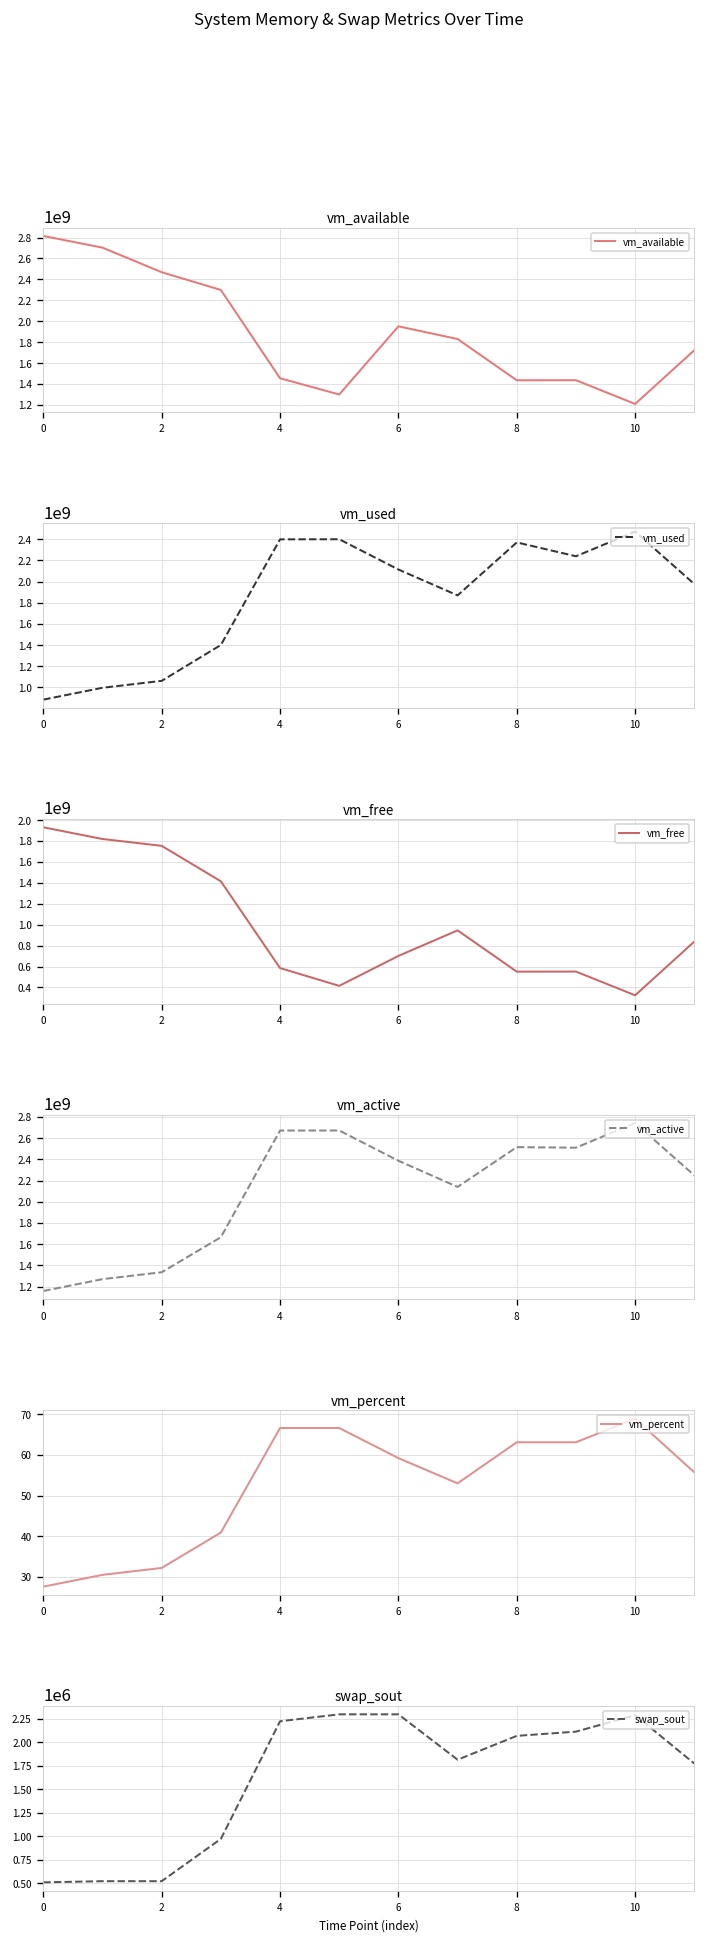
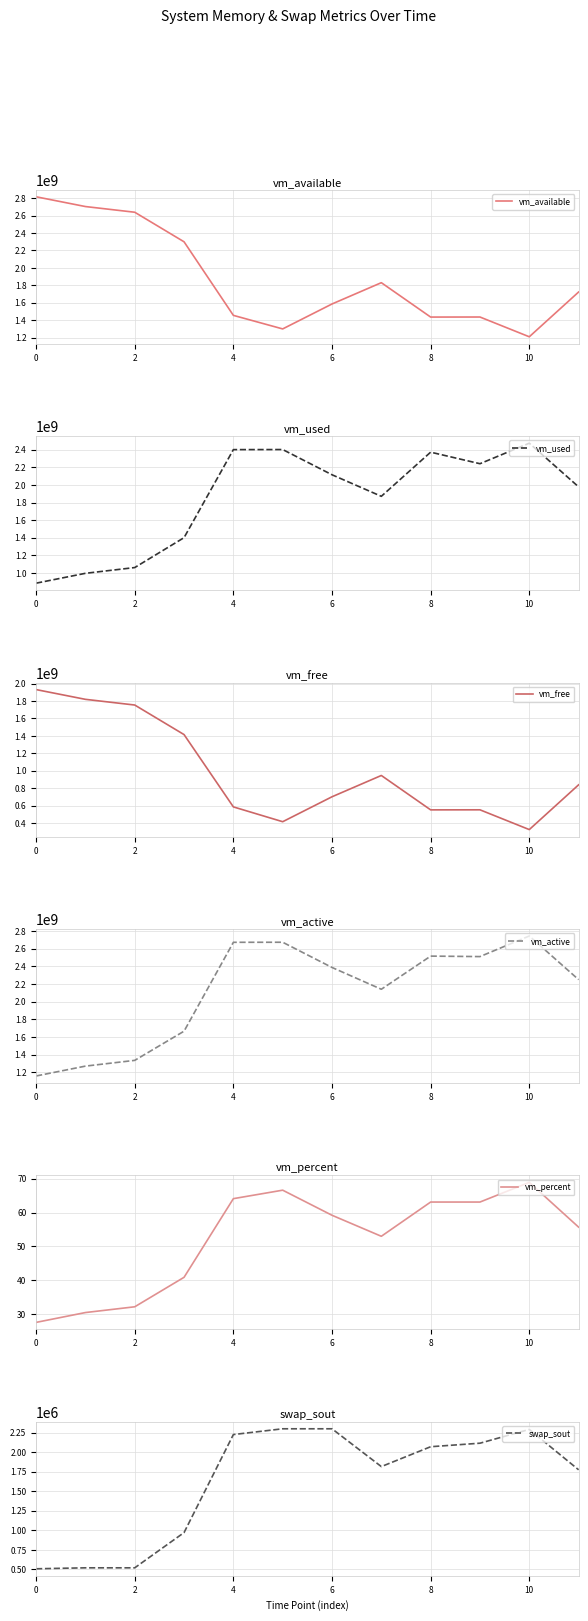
  {
    "vm_available": {
      "0": 2800000000,
-     "2": 2500000000,
+     "2": 2600000000,
      "4": 1500000000,
-     "6": 2000000000,
+     "6": 1600000000,
      "8": 1400000000,
      "10": 1200000000
    },
    "vm_used": {
      "0": 900000000,
      "2": 1100000000,
      "4": 2400000000,
      "6": 2100000000,
      "8": 2400000000
    },
    "vm_free": {
      "0": 1900000000,
      "2": 1800000000,
      "4": 600000000,
      "6": 700000000,
      "8": 600000000,
      "10": 300000000
    },
    "vm_active": {
      "0": 1200000000,
      "2": 1300000000,
      "4": 2700000000,
      "6": 2400000000,
      "8": 2500000000
    },
    "vm_percent": {
      "0": 28,
      "2": 32,
-     "4": 67,
+     "4": 64,
      "6": 59,
      "8": 63
    },
    "swap_sout": {
      "0": 500000,
      "2": 500000,
      "4": 2200000,
      "6": 2300000,
      "8": 2100000
    }
  }
